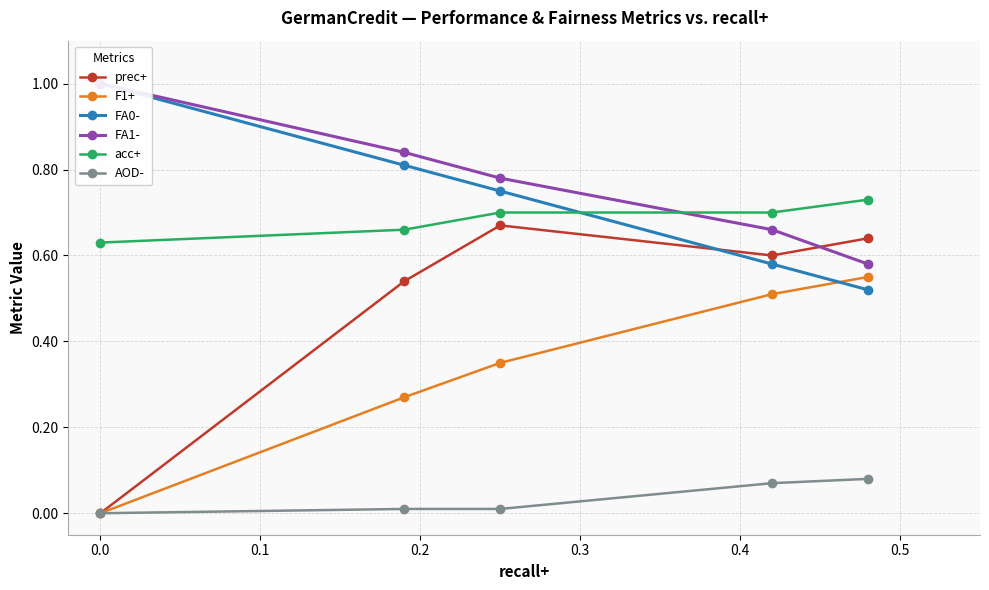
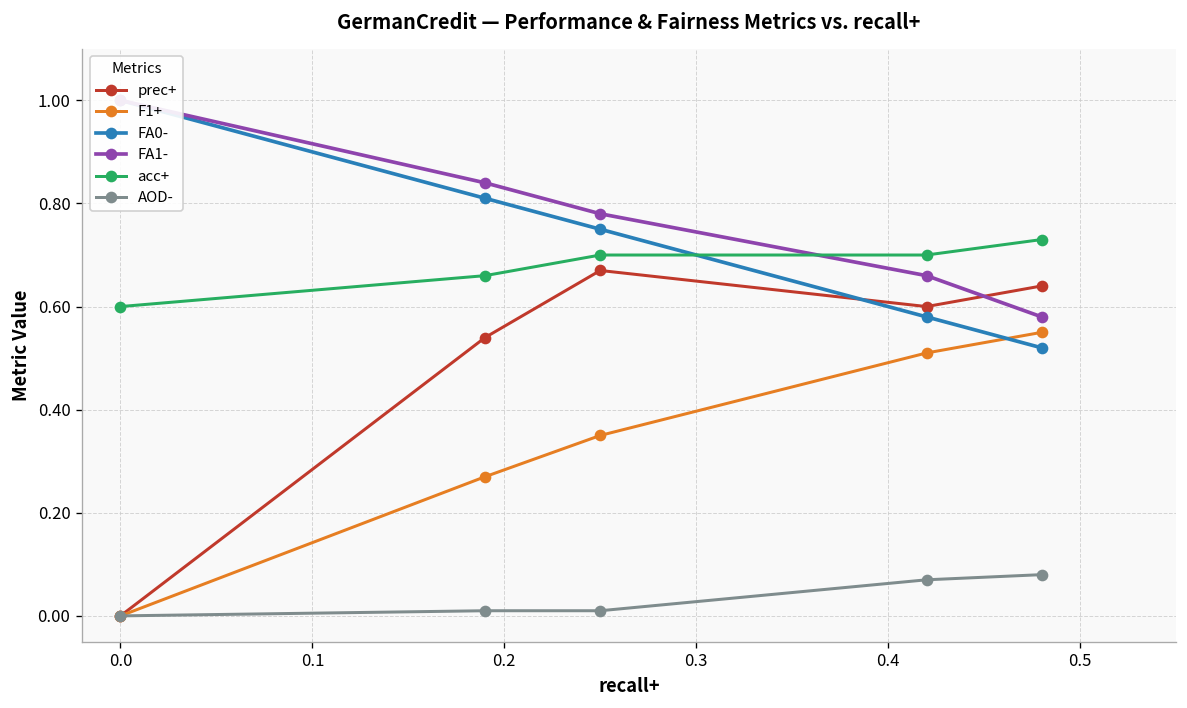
  {
    "acc+": {
-     "0.0": 0.63
+     "0.0": 0.60
    }
  }
